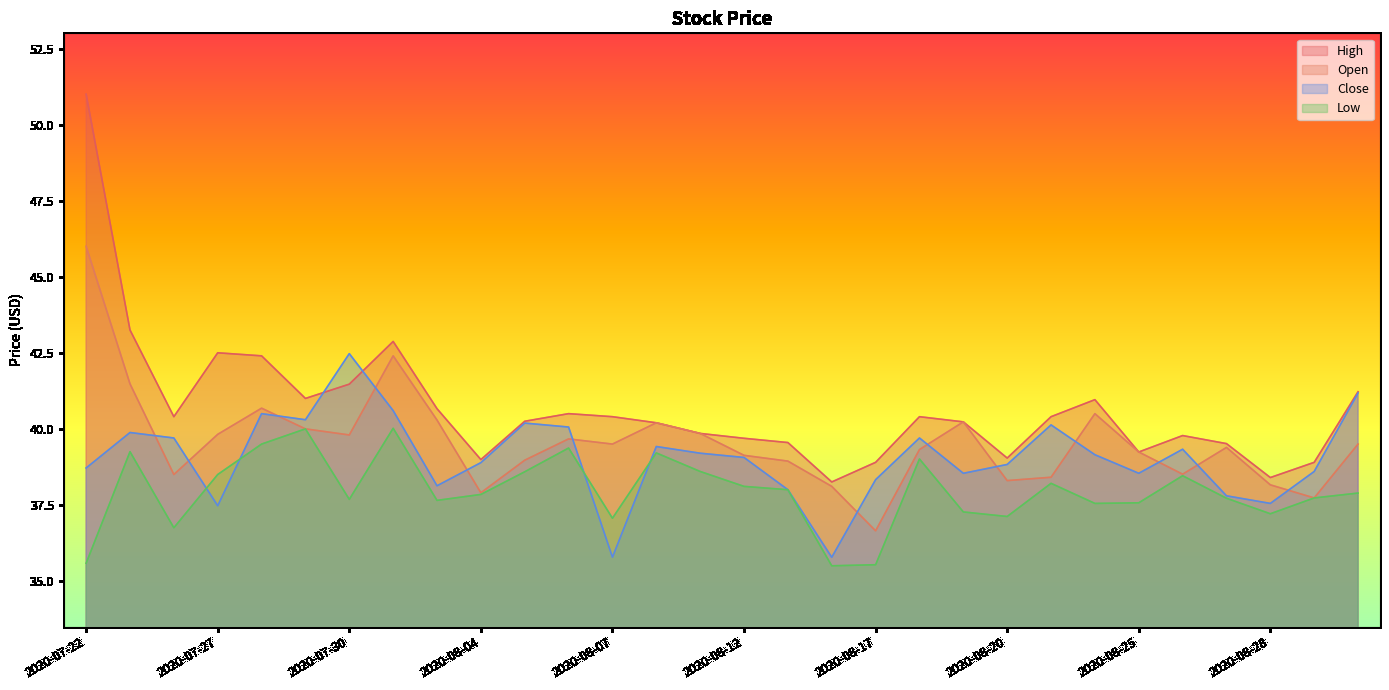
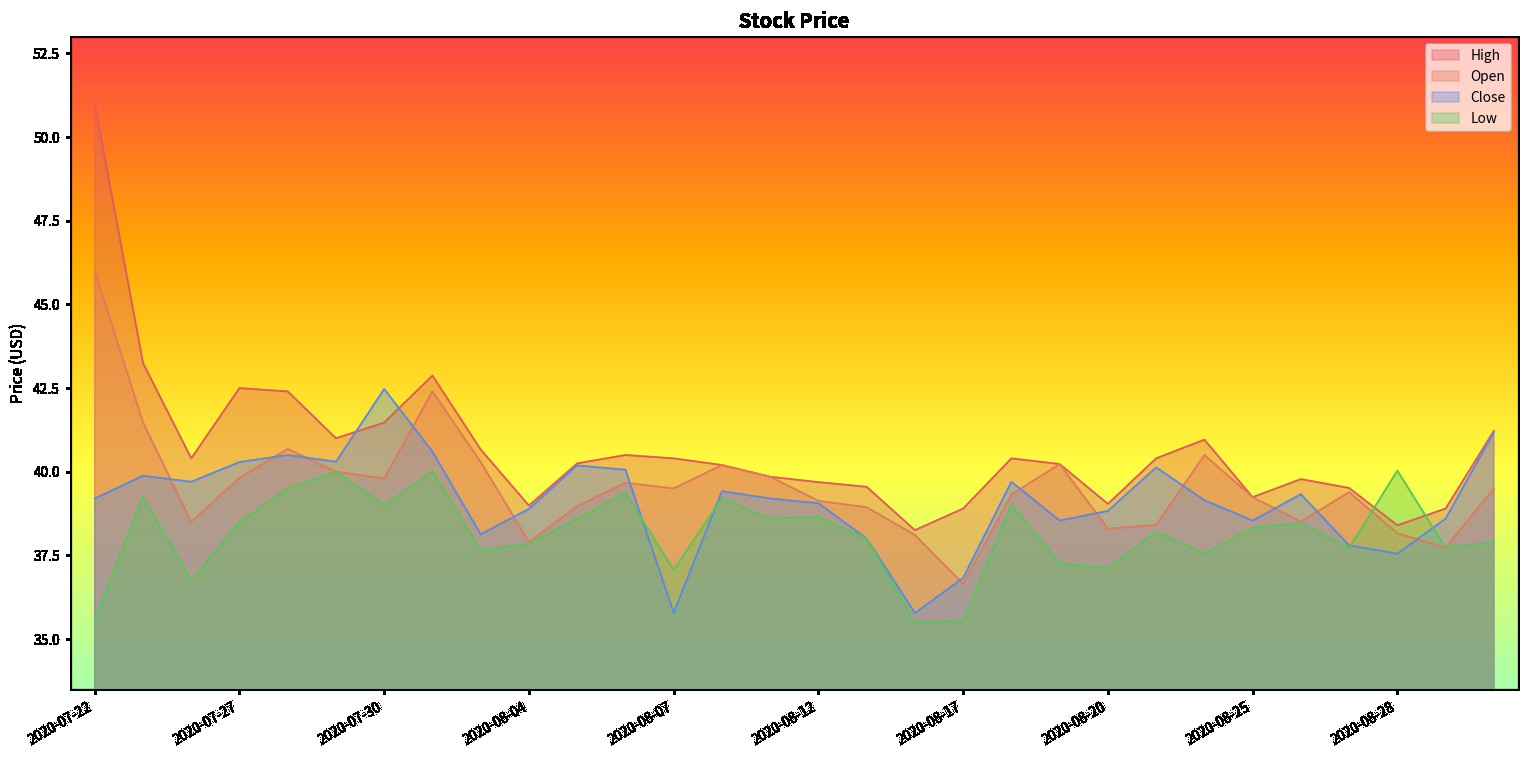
  {
    "Close": {
-     "2020-07-22": 38.7,
-     "2020-07-27": 37.5,
+     "2020-07-22": 39.2,
+     "2020-07-27": 40.3,
      "2020-07-30": 42.5,
      "2020-08-04": 38.9,
      "2020-08-07": 35.8,
-     "2020-08-17": 38.3,
+     "2020-08-17": 36.8,
      "2020-08-20": 38.8,
      "2020-08-25": 38.5,
      "2020-08-28": 37.5
    },
    "Low": {
      "2020-07-22": 35.6,
      "2020-07-27": 38.5,
-     "2020-07-30": 37.7,
+     "2020-07-30": 39.0,
      "2020-08-07": 37.1,
-     "2020-08-12": 38.1,
+     "2020-08-12": 38.7,
      "2020-08-17": 35.5,
      "2020-08-20": 37.1,
-     "2020-08-25": 37.6,
-     "2020-08-28": 37.2
+     "2020-08-25": 38.3,
+     "2020-08-28": 40.0
    }
  }
